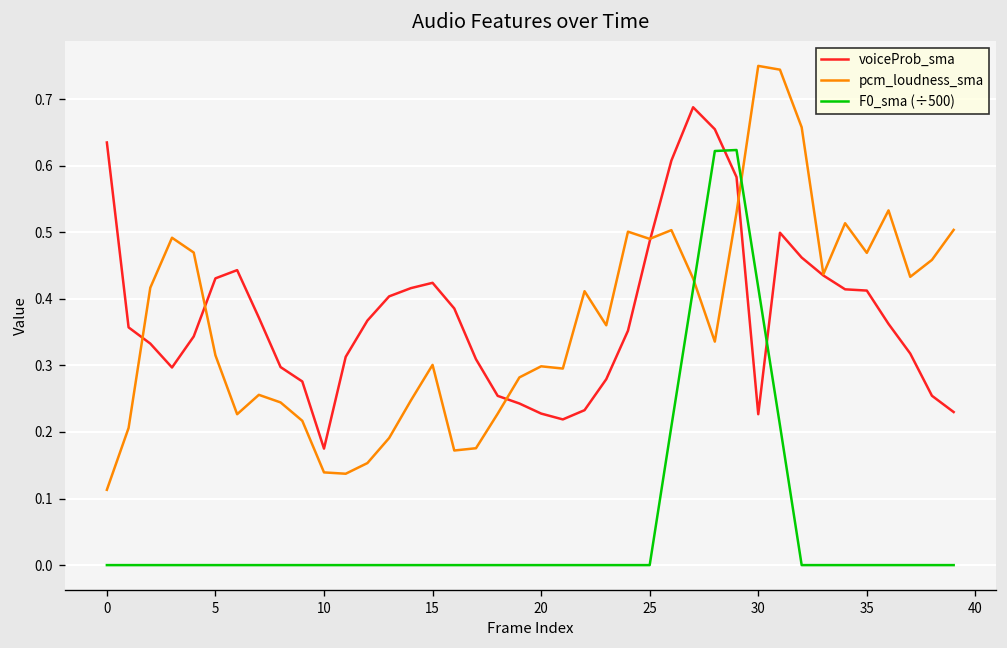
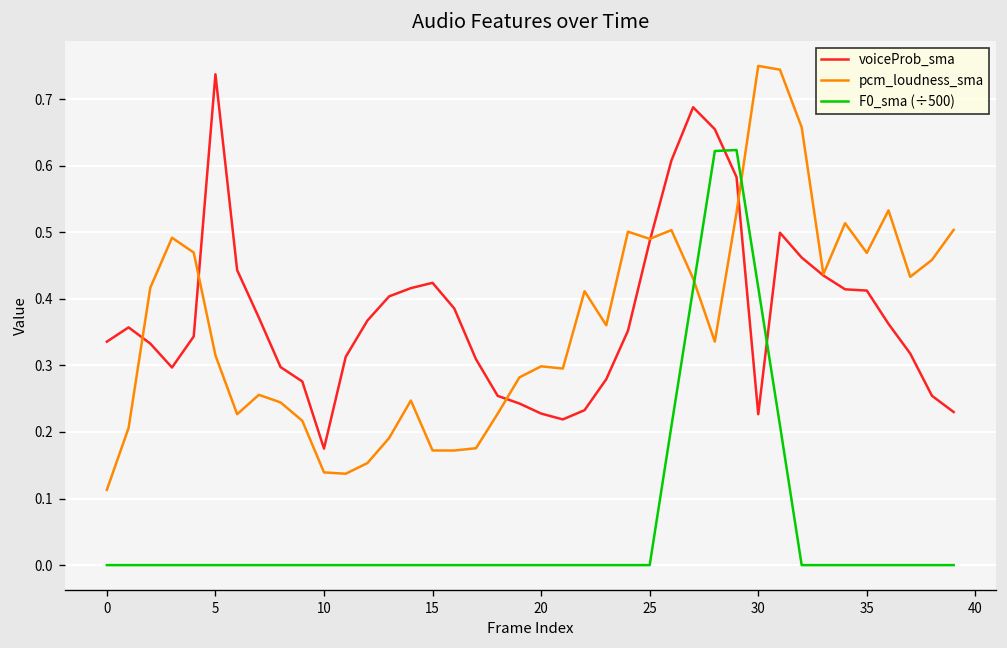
  {
    "voiceProb_sma": {
-     "0": 0.63,
-     "5": 0.43,
+     "0": 0.34,
+     "5": 0.74,
      "10": 0.18,
      "15": 0.42,
      "20": 0.23,
      "30": 0.23,
      "35": 0.41
    },
    "pcm_loudness_sma": {
      "0": 0.11,
      "5": 0.32,
      "10": 0.14,
-     "15": 0.30,
+     "15": 0.17,
      "20": 0.30,
      "30": 0.75,
      "35": 0.47
    },
    "F0_sma (÷500)": {
      "0": 0.00,
      "5": 0.00,
      "10": 0.00,
      "15": 0.00,
      "20": 0.00,
      "25": 0.00,
      "30": 0.42,
      "35": 0.00
    }
  }
